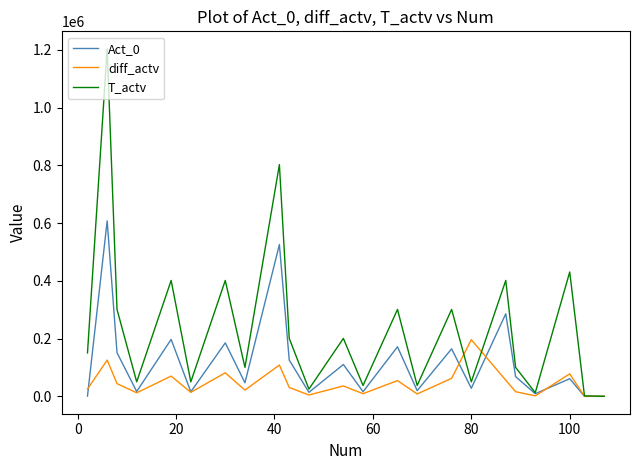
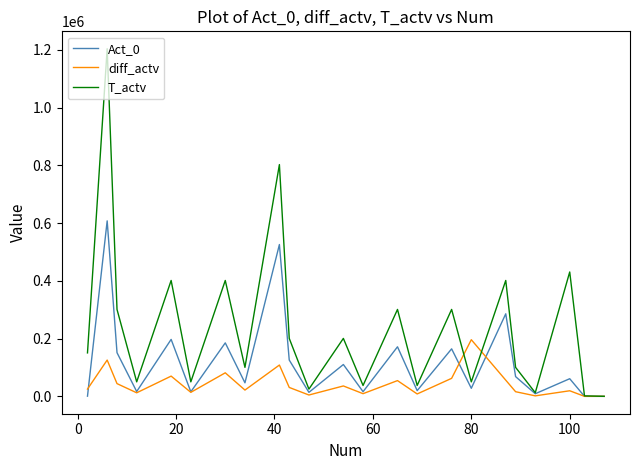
  {
    "Act_0": {
      "80": 30000,
      "100": 60000
    },
    "diff_actv": {
      "80": 200000,
-     "100": 80000
+     "100": 20000
    },
    "T_actv": {
      "80": 50000,
      "100": 430000
    }
  }
